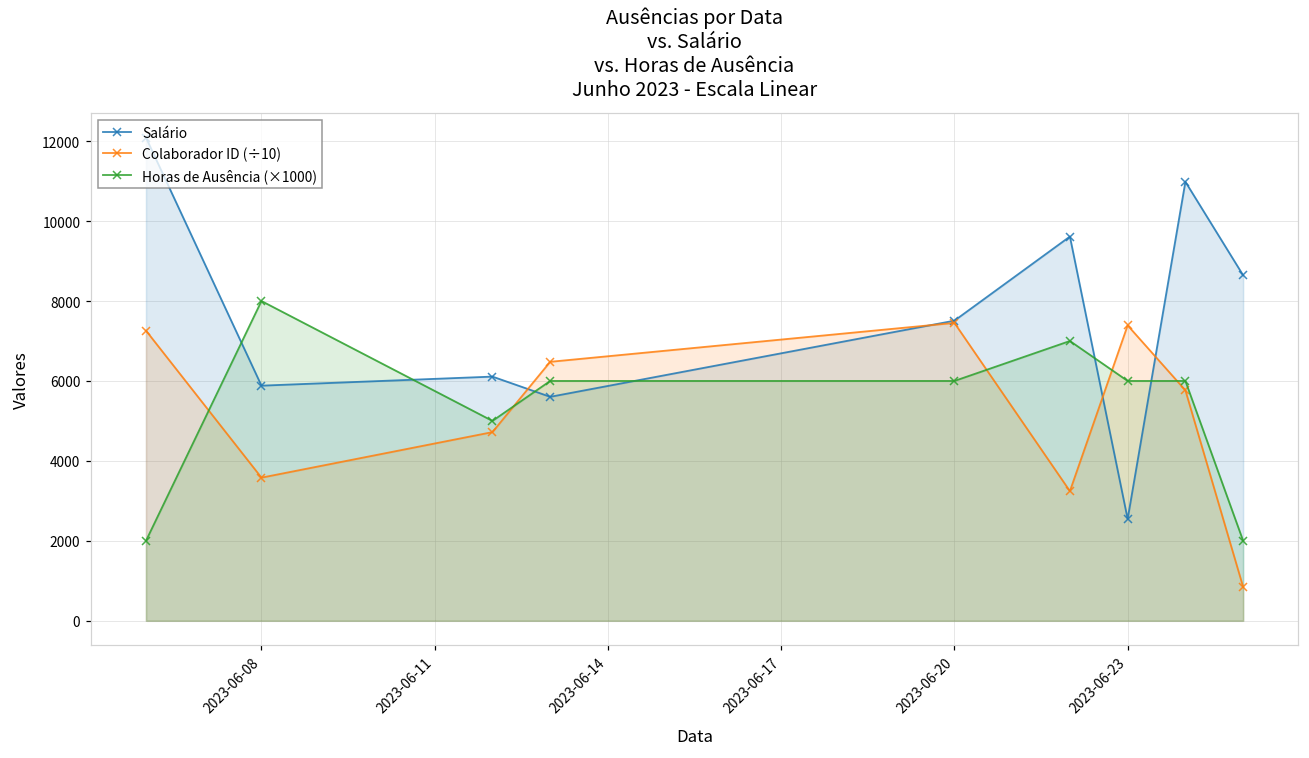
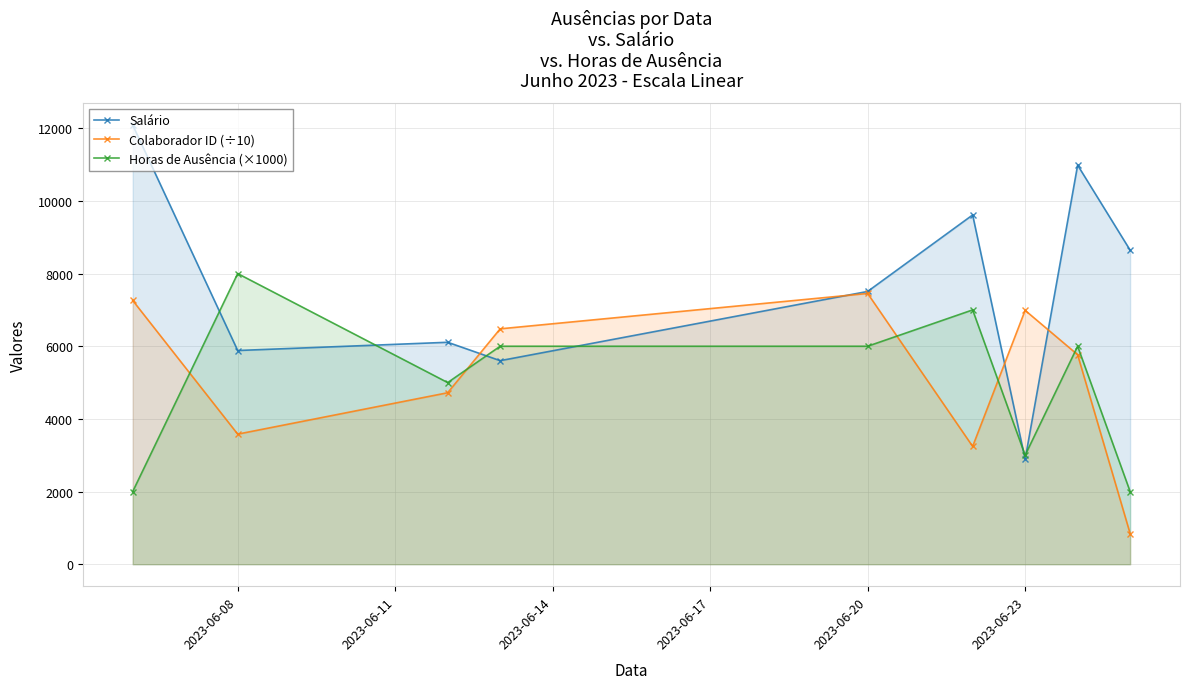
  {
    "Salário": {
      "2023-06-08": 5900,
-     "2023-06-23": 2500
+     "2023-06-23": 2900
    },
    "Colaborador ID (÷10)": {
      "2023-06-08": 3600,
-     "2023-06-23": 7400
+     "2023-06-23": 7000
    },
    "Horas de Ausência (×1000)": {
      "2023-06-08": 8000,
      "2023-06-20": 6000,
-     "2023-06-23": 6000
+     "2023-06-23": 3000
    }
  }
